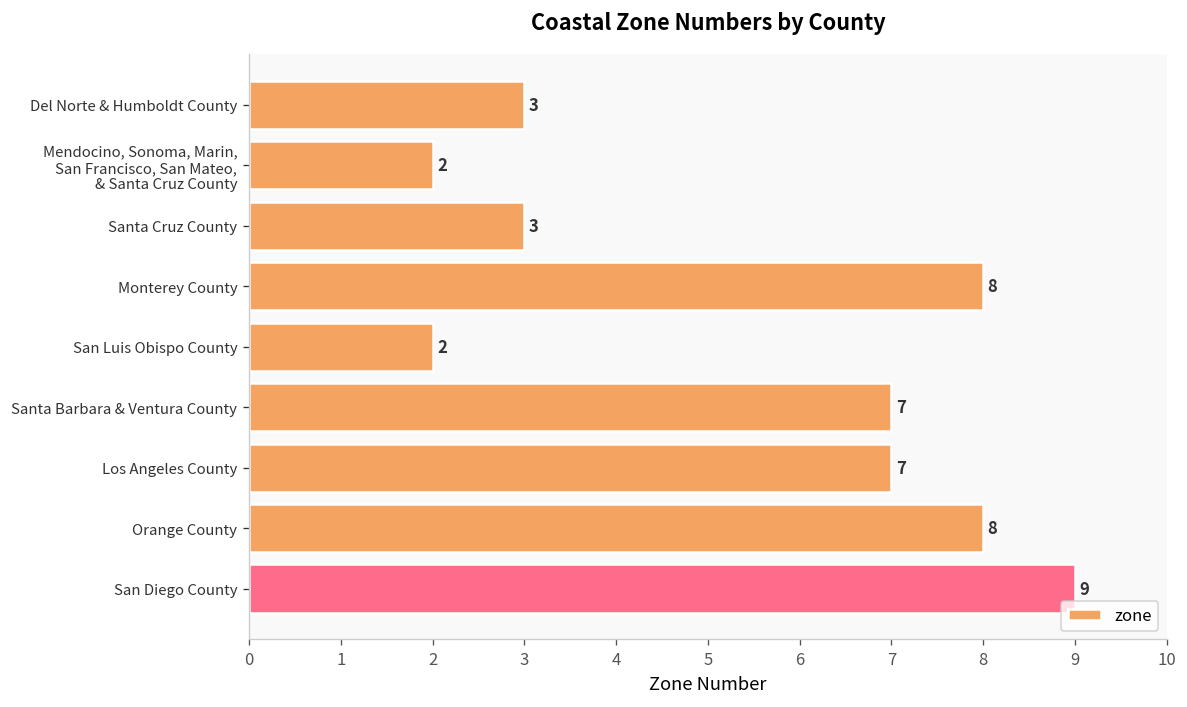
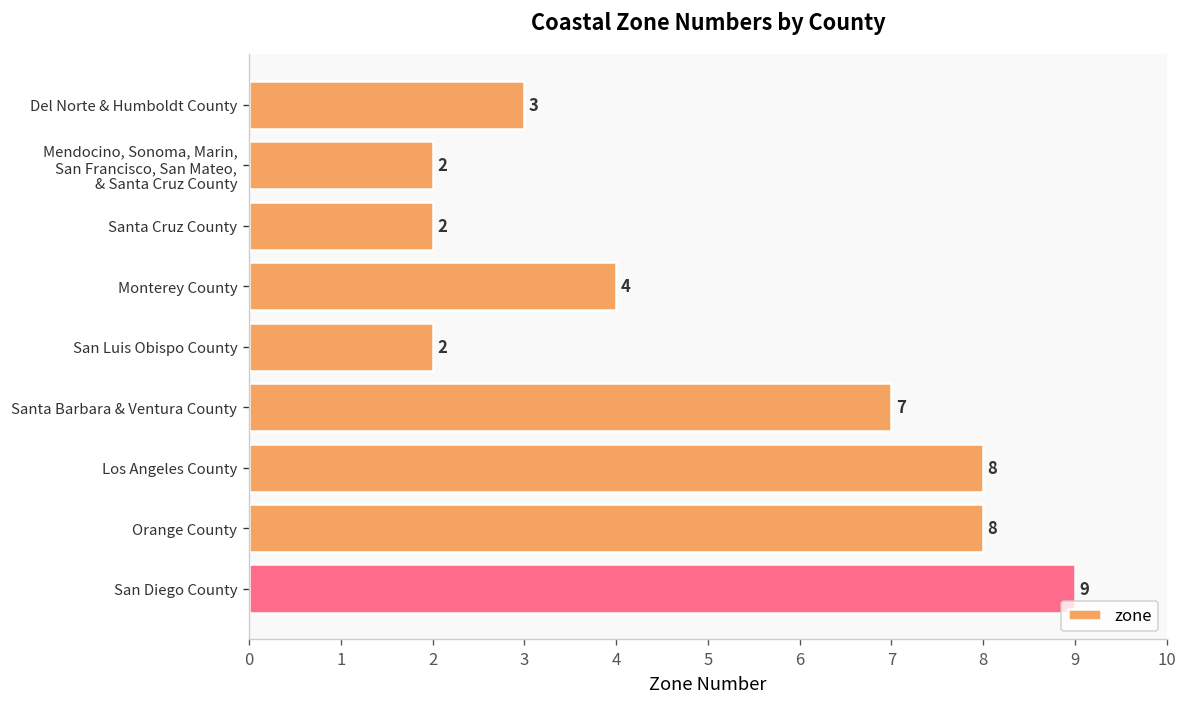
  {
    "Del Norte & Humboldt County": 3,
    "Mendocino, Sonoma, Marin, San Francisco, San Mateo, & Santa Cruz County": 2,
-   "Santa Cruz County": 3,
-   "Monterey County": 8,
+   "Santa Cruz County": 2,
+   "Monterey County": 4,
    "San Luis Obispo County": 2,
    "Santa Barbara & Ventura County": 7,
-   "Los Angeles County": 7,
+   "Los Angeles County": 8,
    "Orange County": 8,
    "San Diego County": 9
  }
